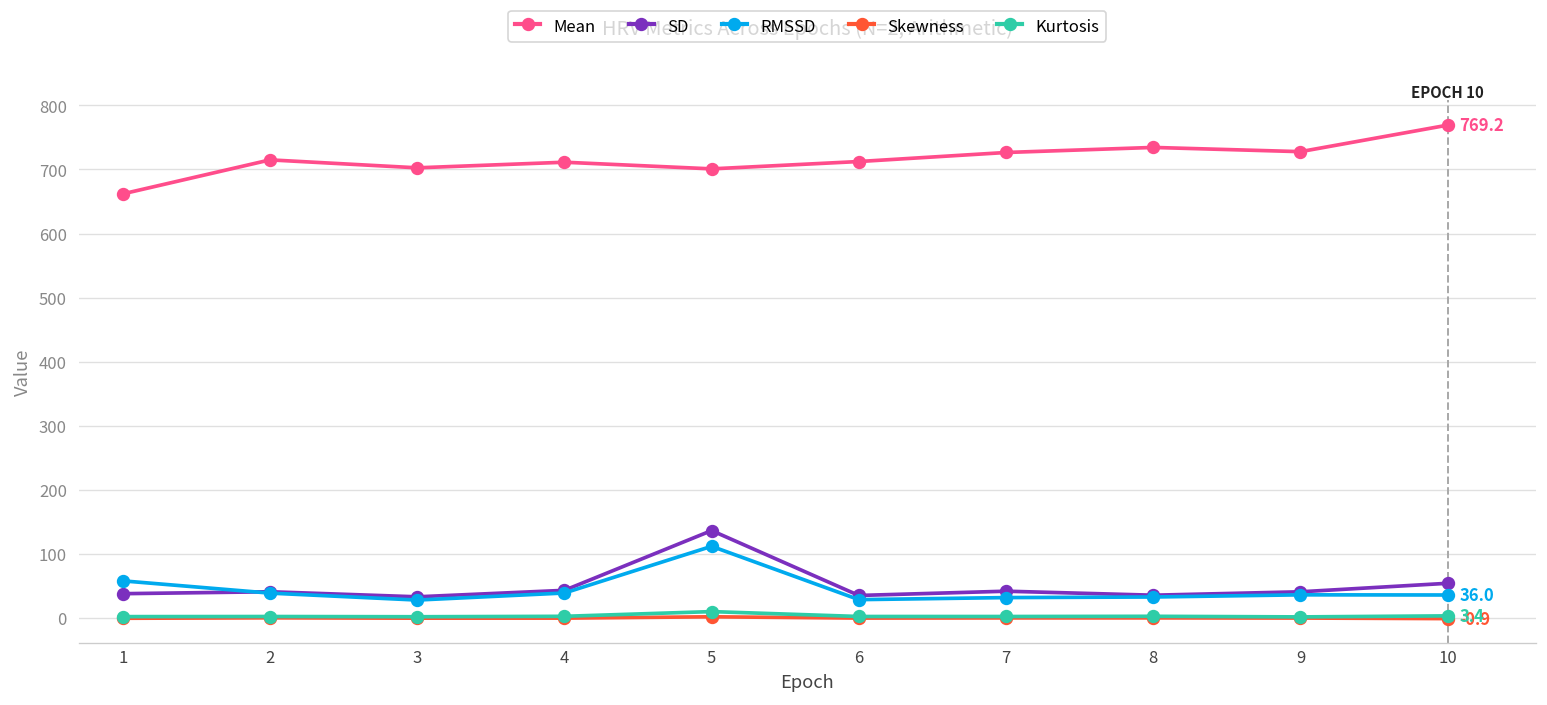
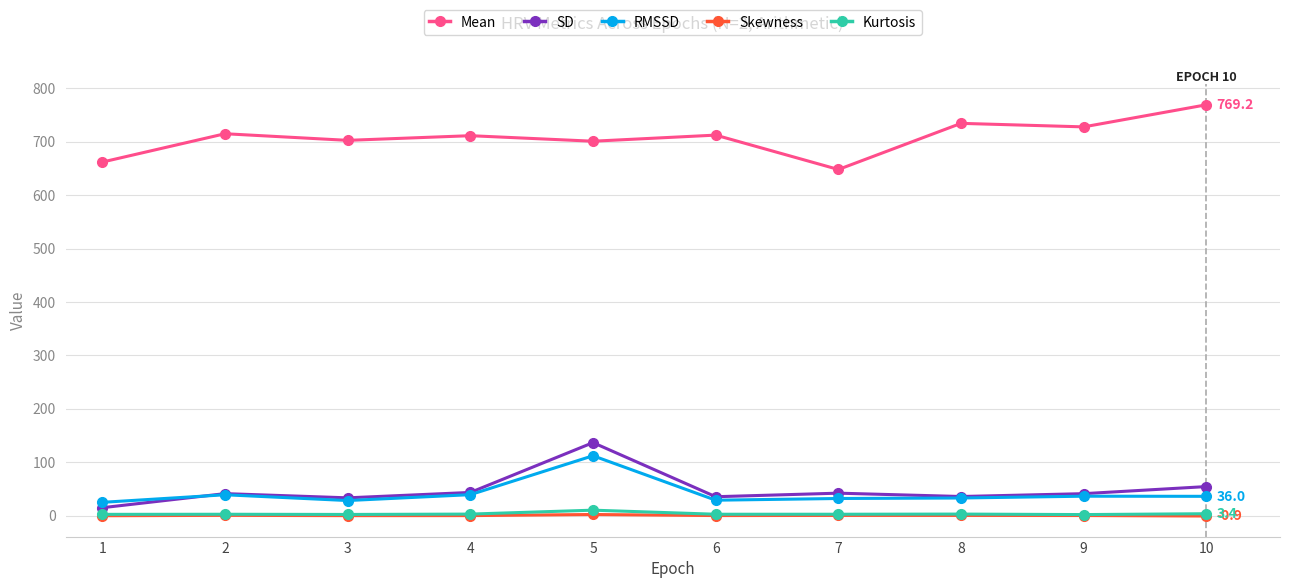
  {
    "Mean": {
      "1": 660,
      "2": 710,
      "3": 700,
      "4": 710,
      "5": 700,
      "6": 710,
-     "7": 730,
+     "7": 650,
      "8": 730,
      "9": 730
    },
    "SD": {
-     "1": 40,
+     "1": 10,
      "3": 30,
      "5": 140,
      "6": 40,
      "7": 40,
      "9": 40
    },
    "RMSSD": {
-     "1": 60,
+     "1": 20,
      "3": 30,
      "5": 110,
      "6": 30,
      "7": 30,
      "9": 40
    },
    "Skewness": {
      "5": 0
    },
    "Kurtosis": {
      "5": 10
    }
  }
